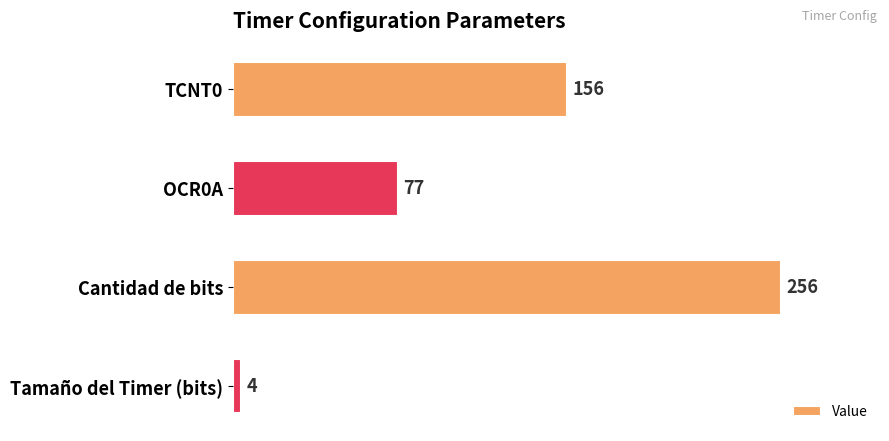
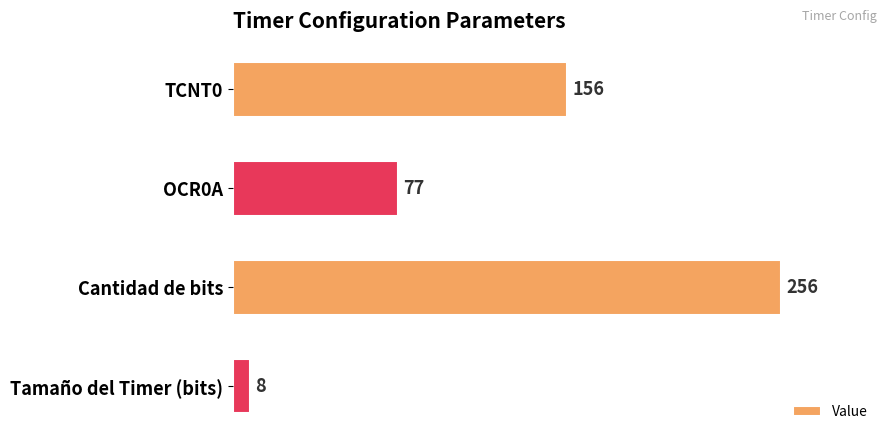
  {
    "TCNT0": 156,
    "OCR0A": 77,
    "Cantidad de bits": 256,
-   "Tamaño del Timer (bits)": 4
+   "Tamaño del Timer (bits)": 8
  }
